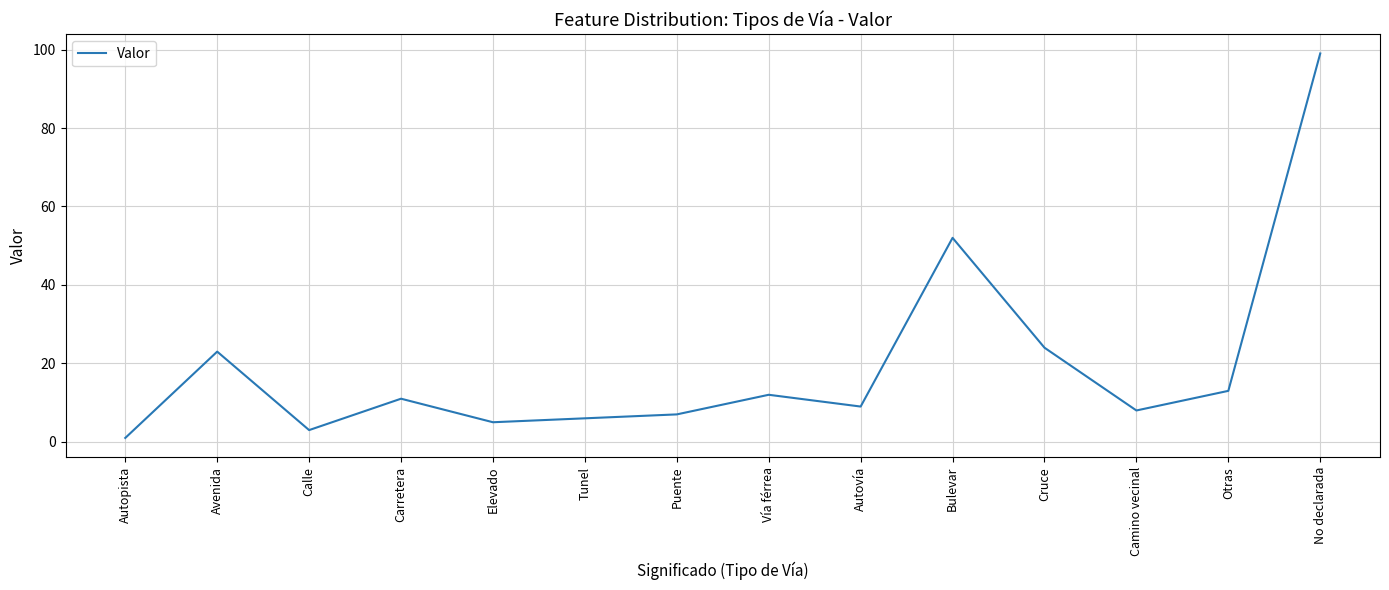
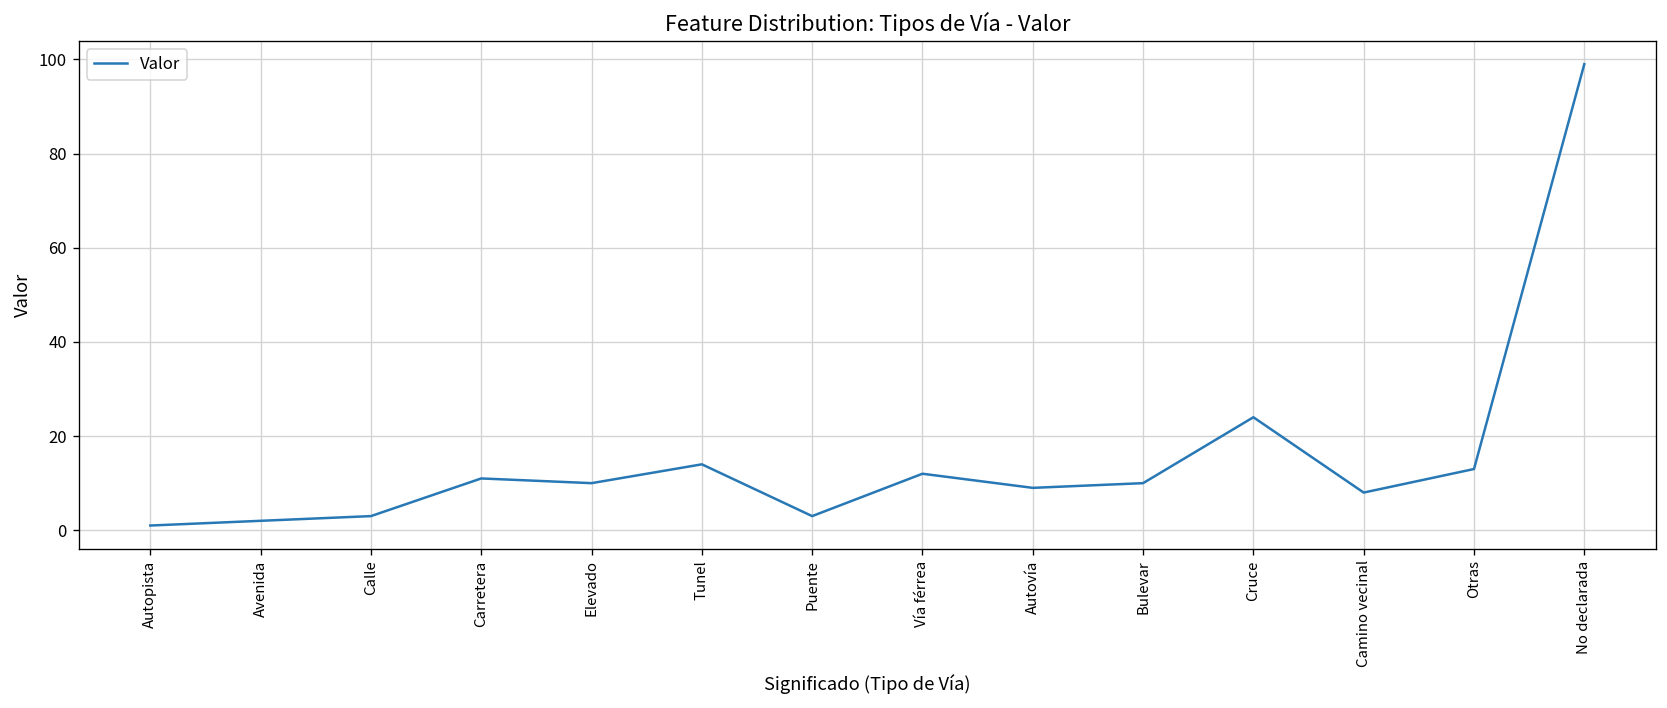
  {
    "Autopista": 1,
-   "Avenida": 23,
+   "Avenida": 2,
    "Calle": 3,
    "Carretera": 11,
-   "Elevado": 5,
-   "Tunel": 6,
-   "Puente": 7,
+   "Elevado": 10,
+   "Tunel": 14,
+   "Puente": 3,
    "Vía férrea": 12,
    "Autovía": 9,
-   "Bulevar": 52,
+   "Bulevar": 10,
    "Cruce": 24,
    "Camino vecinal": 8,
    "Otras": 13,
    "No declarada": 99
  }
